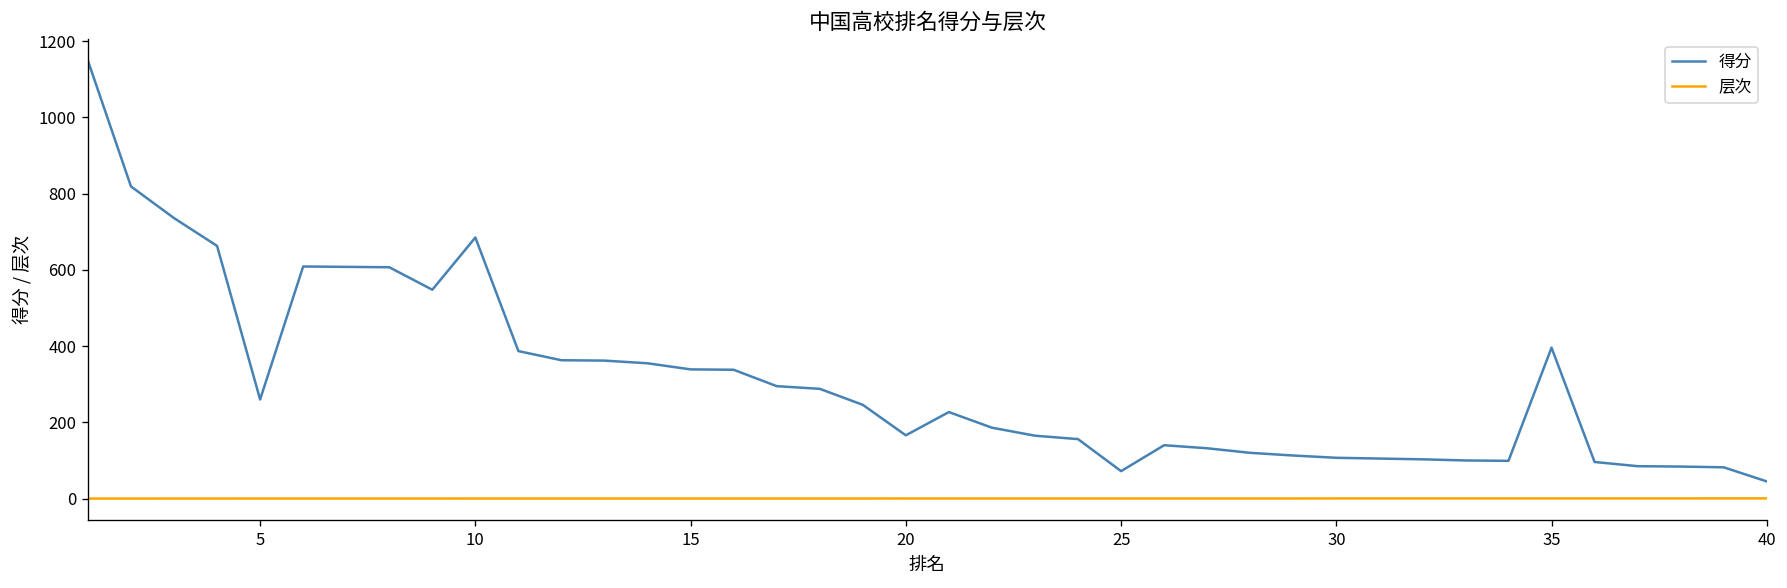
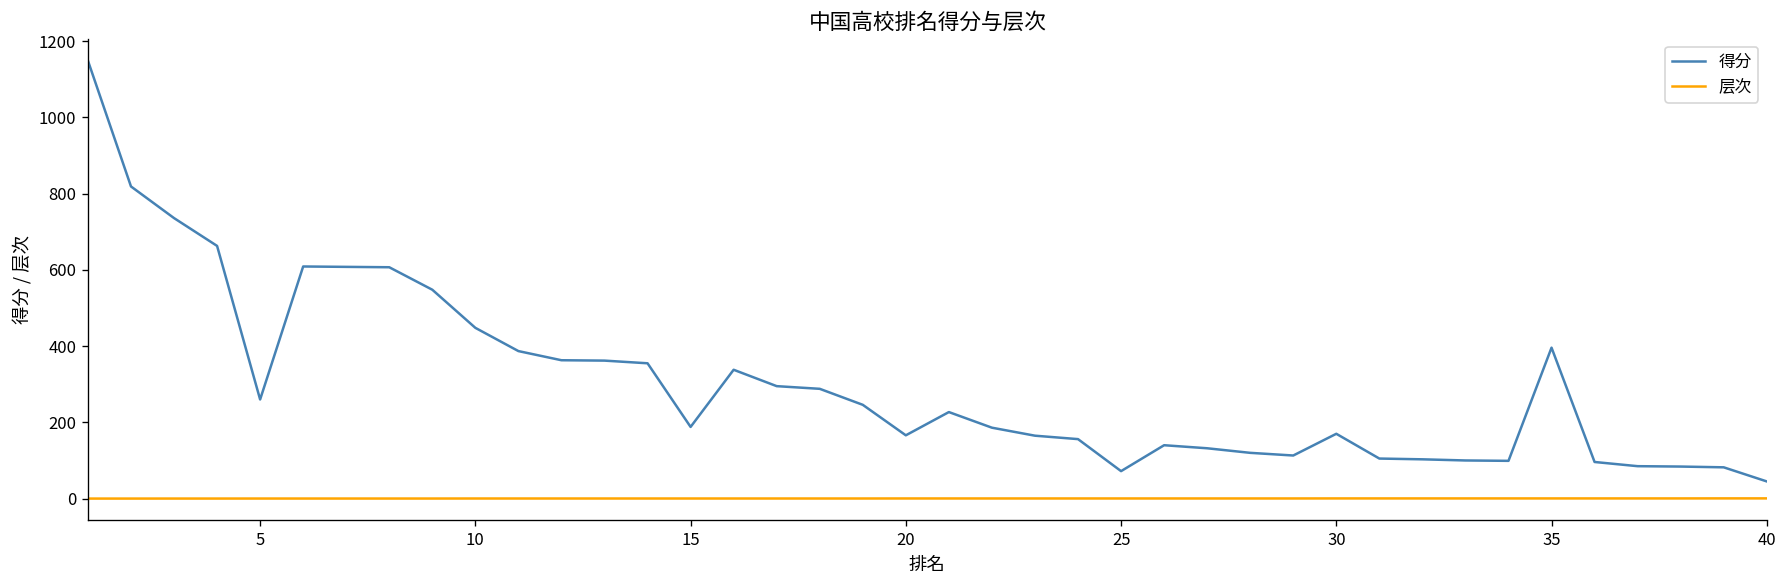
  {
    "得分": {
      "5": 260,
-     "10": 690,
-     "15": 340,
+     "10": 450,
+     "15": 190,
      "20": 170,
      "25": 70,
-     "30": 110,
+     "30": 170,
      "35": 400,
      "40": 50
    },
    "层次": {
      "5": 0,
      "10": 0,
      "15": 0,
      "20": 0,
      "25": 0,
      "30": 0,
      "35": 0,
      "40": 0
    }
  }
